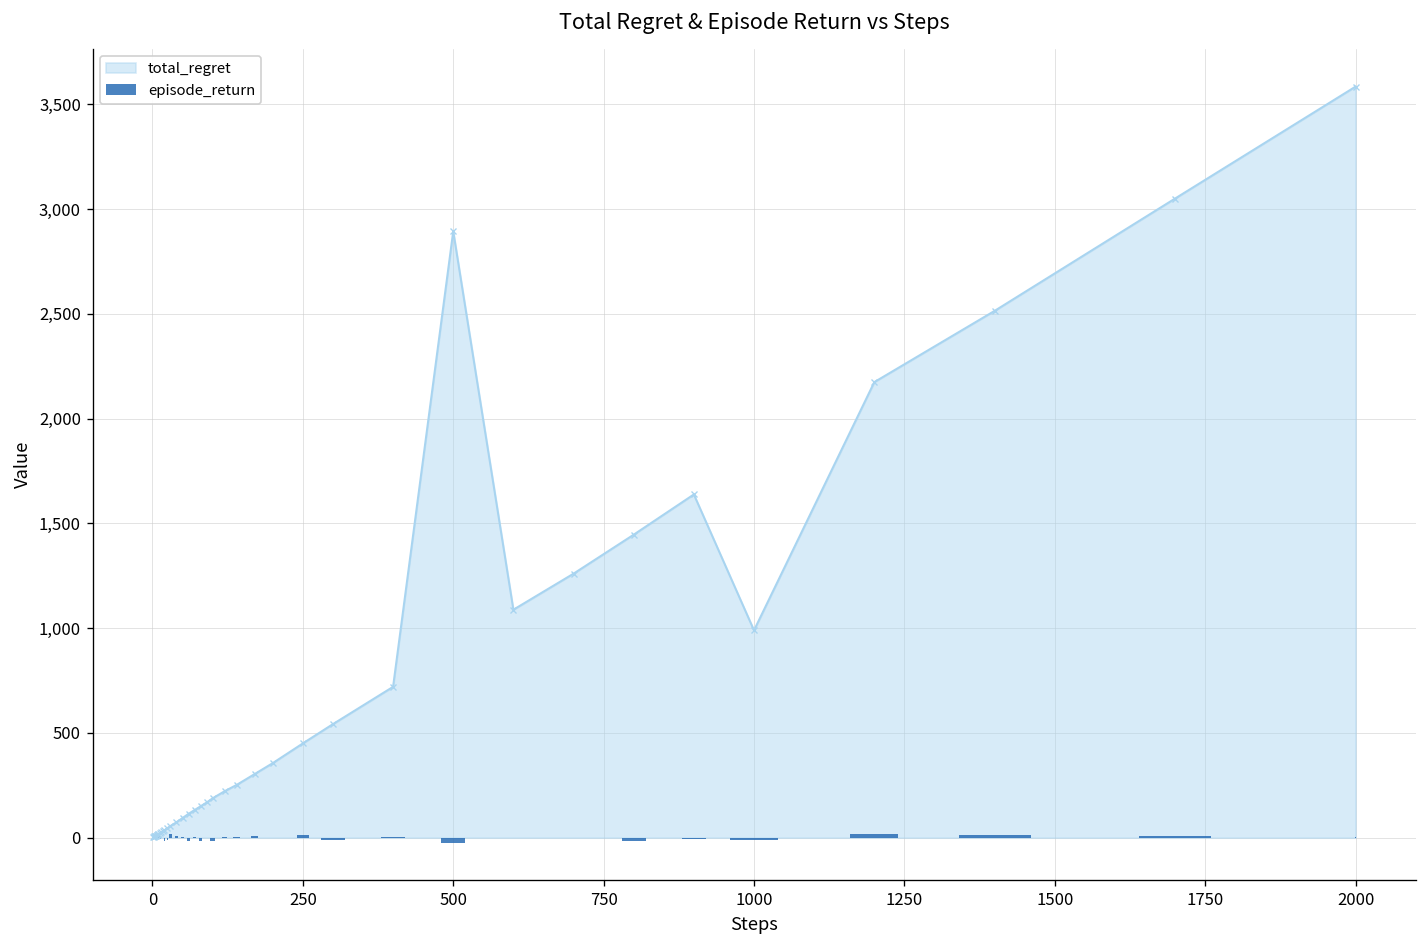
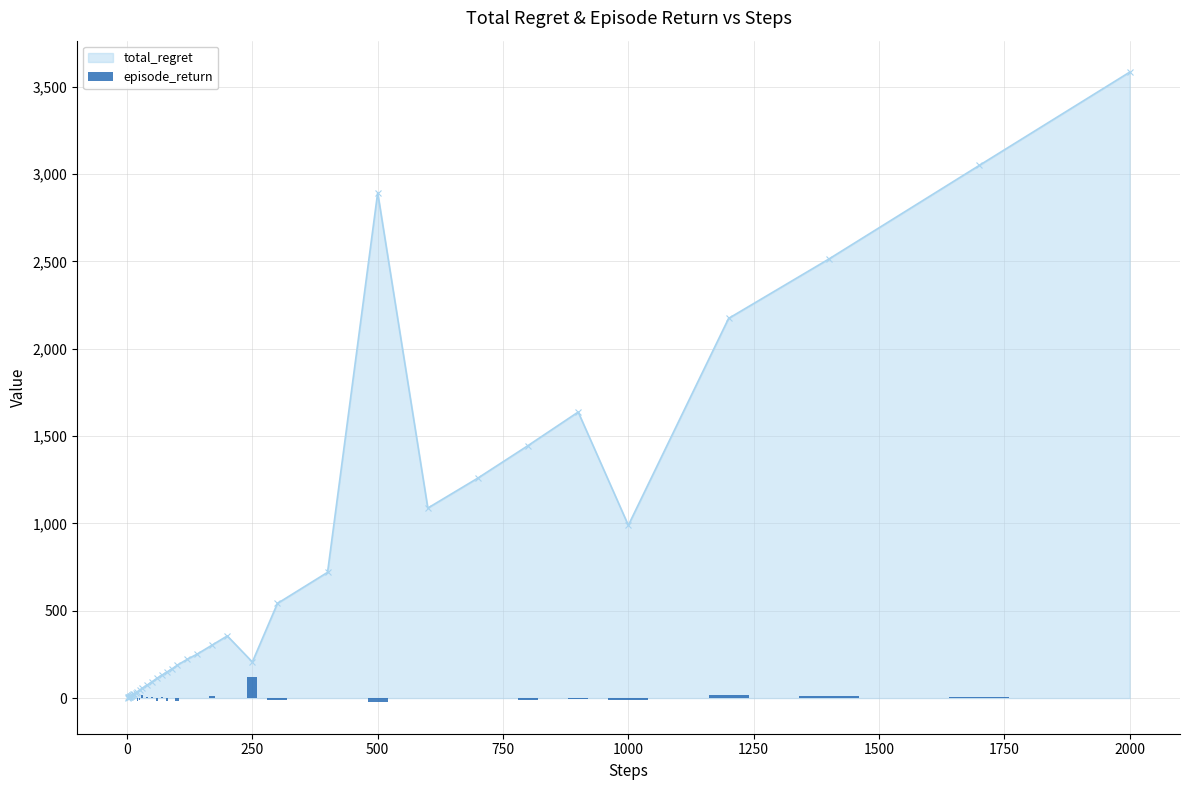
  {
    "episode_return": {
-     "250": "10",
+     "250": "120",
      "500": "-20"
    },
    "total_regret": {
-     "250": "450",
+     "250": "210",
      "500": "2,890",
      "1000": "990",
      "2000": "3,580"
    }
  }
